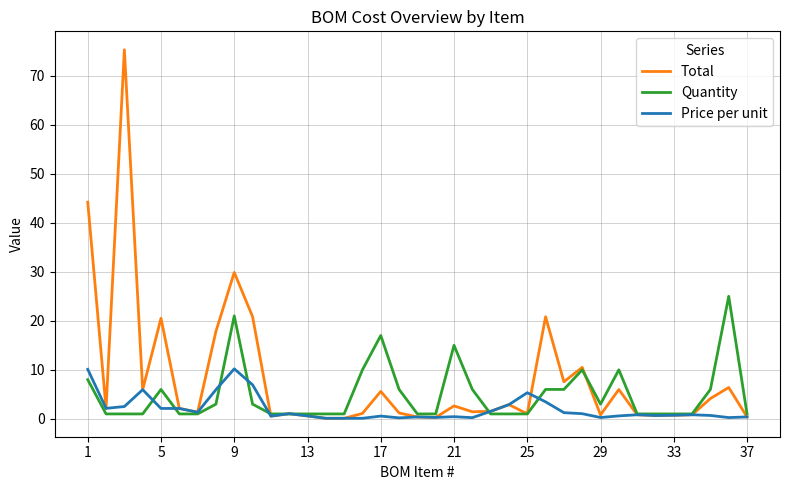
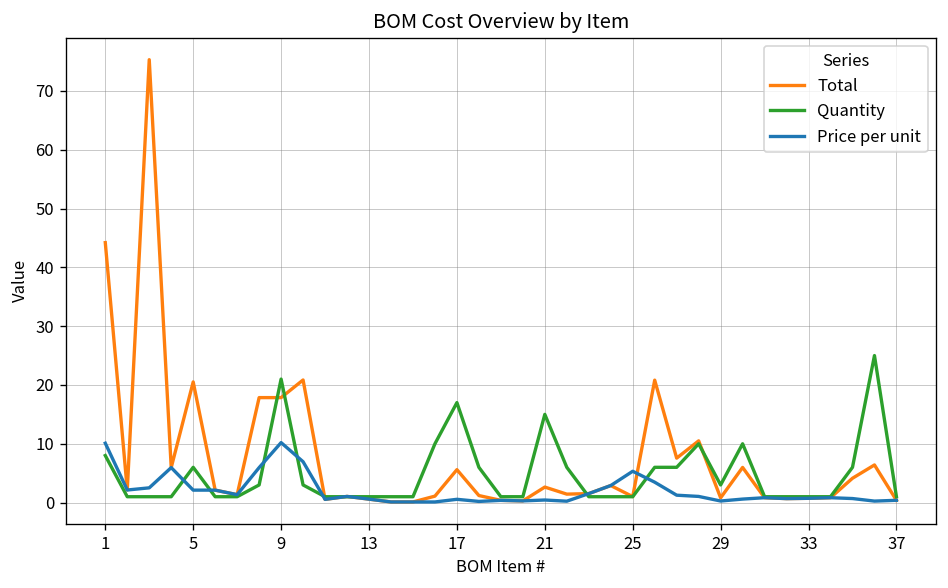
  {
    "Total": {
      "1": 44,
      "5": 21,
-     "9": 30,
+     "9": 18,
      "17": 6,
      "21": 3,
      "29": 1
    },
    "Quantity": {
      "1": 8,
      "5": 6,
      "9": 21,
      "17": 17,
      "21": 15,
      "29": 3,
      "37": 1
    },
    "Price per unit": {
      "1": 10,
      "5": 2,
      "9": 10,
      "17": 1,
      "21": 0,
      "25": 5,
      "29": 0
    }
  }
